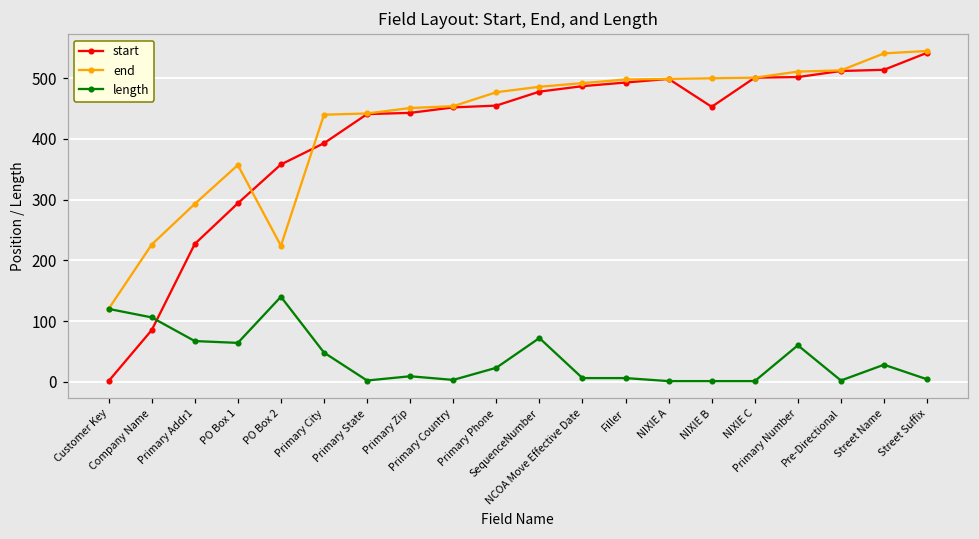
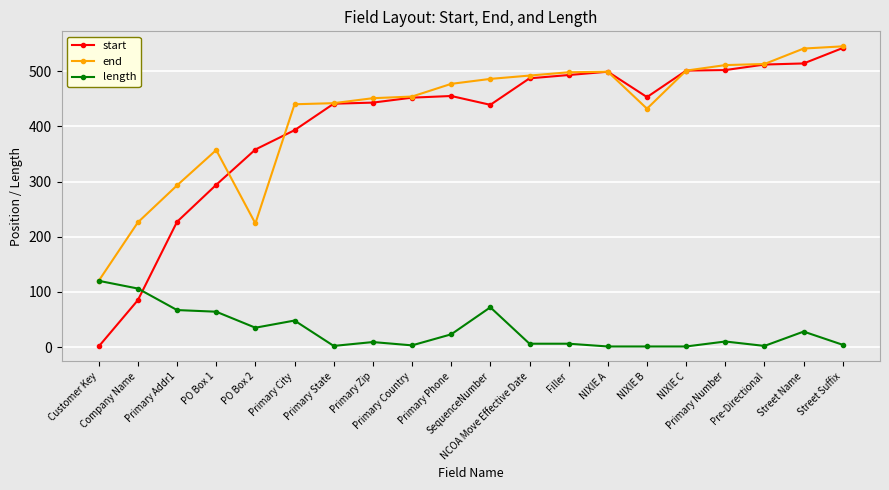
  {
    "start": {
      "Customer Key": 0,
      "Company Name": 90,
      "Primary Addr1": 230,
      "PO Box 1": 290,
      "PO Box 2": 360,
      "Primary City": 390,
      "Primary Zip": 440,
      "Primary Phone": 460,
-     "SequenceNumber": 480,
+     "SequenceNumber": 440,
      "NCOA Move Effective Date": 490,
      "Filler": 490,
      "NIXIE B": 450,
      "Primary Number": 500,
      "Street Name": 510
    },
    "end": {
      "Company Name": 230,
      "Primary Addr1": 290,
      "PO Box 1": 360,
      "PO Box 2": 220,
      "Primary City": 440,
      "Primary Zip": 450,
      "Primary Phone": 480,
      "SequenceNumber": 490,
      "NCOA Move Effective Date": 490,
      "Filler": 500,
-     "NIXIE B": 500,
+     "NIXIE B": 430,
      "Primary Number": 510,
      "Street Name": 540
    },
    "length": {
      "Company Name": 110,
      "Primary Addr1": 70,
      "PO Box 1": 60,
-     "PO Box 2": 140,
+     "PO Box 2": 40,
      "Primary City": 50,
      "Primary State": 0,
      "Primary Zip": 10,
      "Primary Country": 0,
      "Primary Phone": 20,
      "SequenceNumber": 70,
      "NCOA Move Effective Date": 10,
      "Filler": 10,
      "NIXIE A": 0,
      "NIXIE B": 0,
      "NIXIE C": 0,
-     "Primary Number": 60,
+     "Primary Number": 10,
      "Pre-Directional": 0,
      "Street Name": 30,
      "Street Suffix": 0
    }
  }
